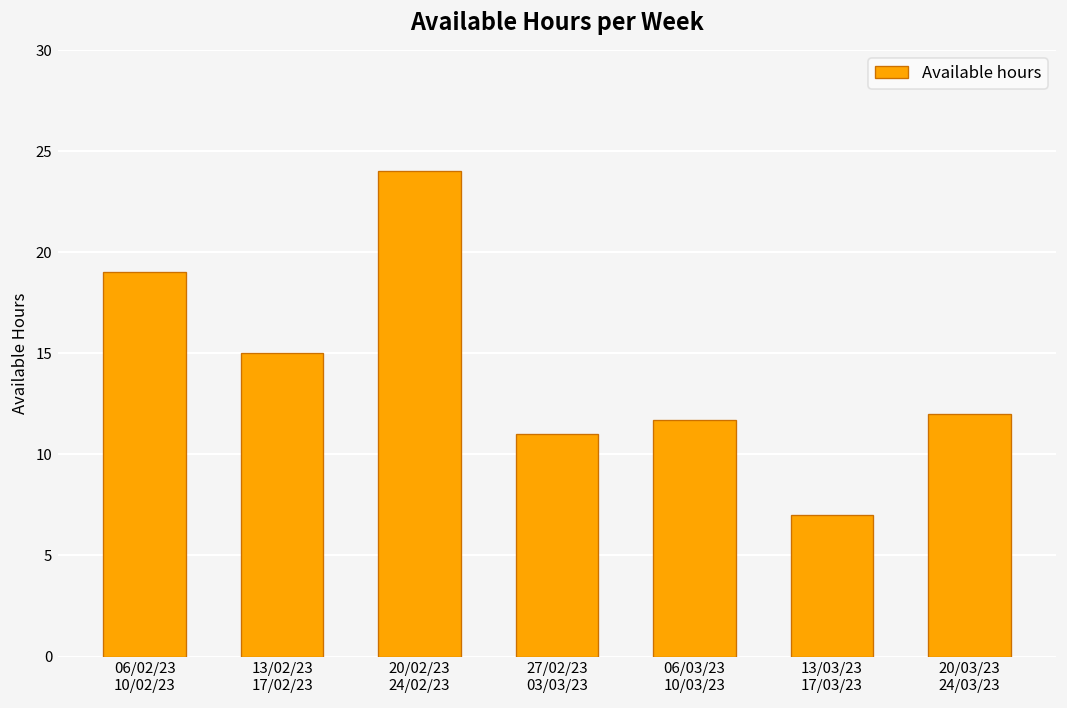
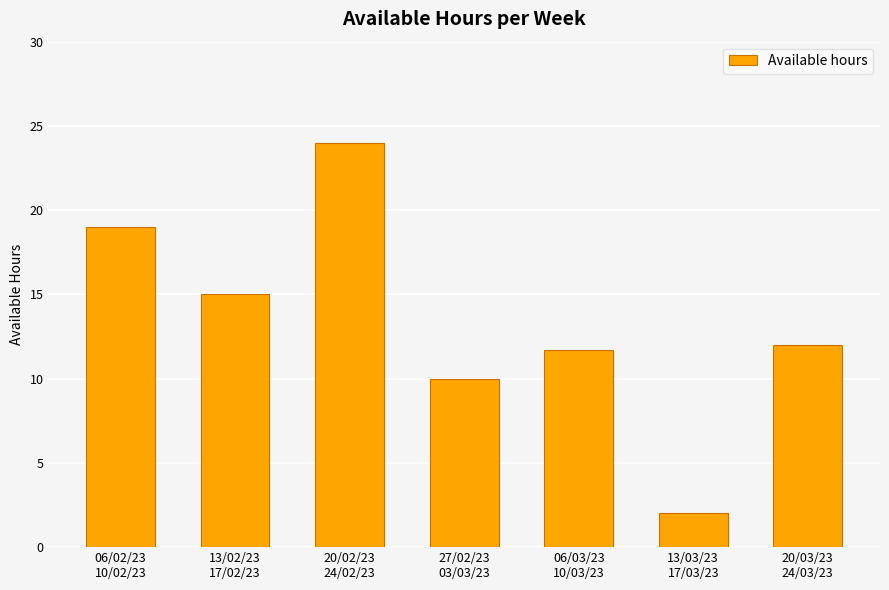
  {
    "06/02/23 10/02/23": 19,
    "13/02/23 17/02/23": 15,
    "20/02/23 24/02/23": 24,
-   "27/02/23 03/03/23": 11,
+   "27/02/23 03/03/23": 10,
    "06/03/23 10/03/23": 11.7,
-   "13/03/23 17/03/23": 7,
+   "13/03/23 17/03/23": 2,
    "20/03/23 24/03/23": 12
  }
